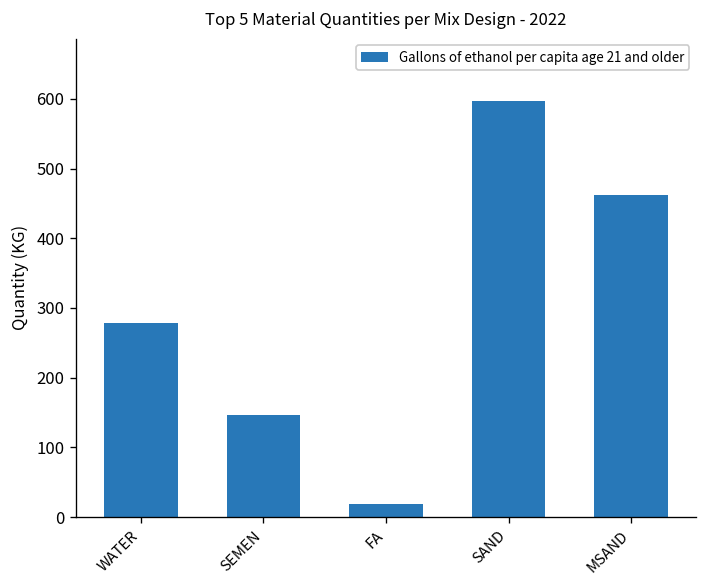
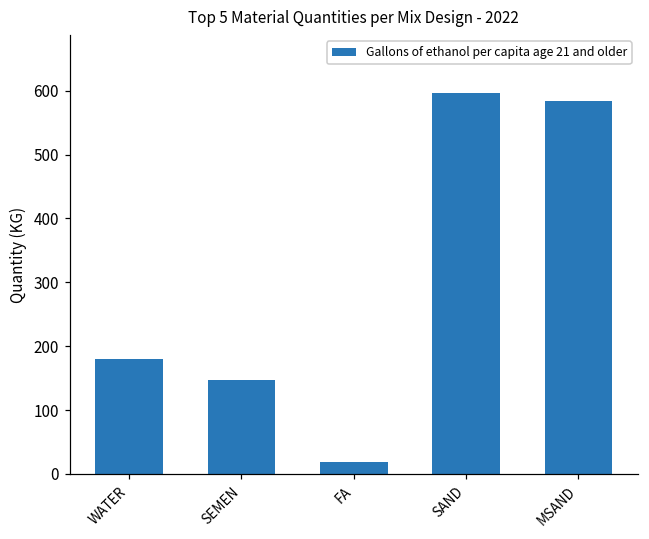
  {
-   "WATER": 280,
+   "WATER": 180,
    "SEMEN": 150,
    "FA": 20,
    "SAND": 600,
-   "MSAND": 460
+   "MSAND": 580
  }
